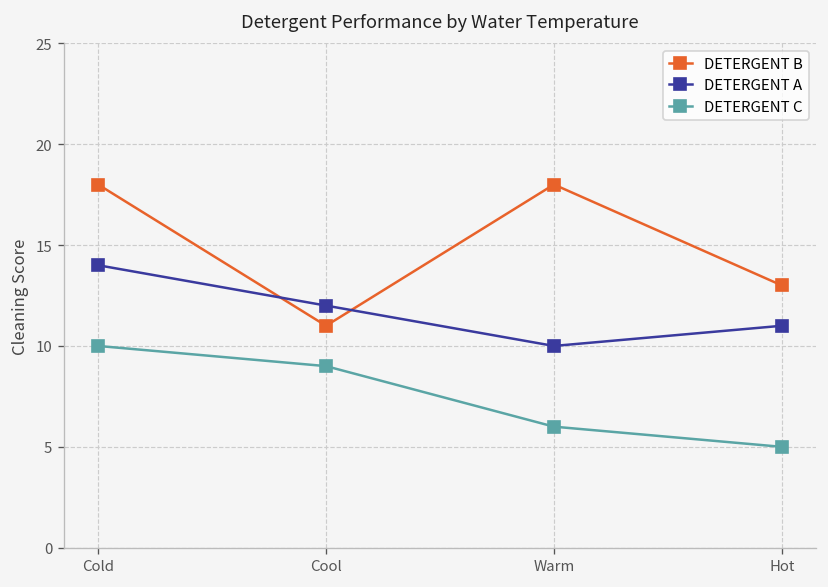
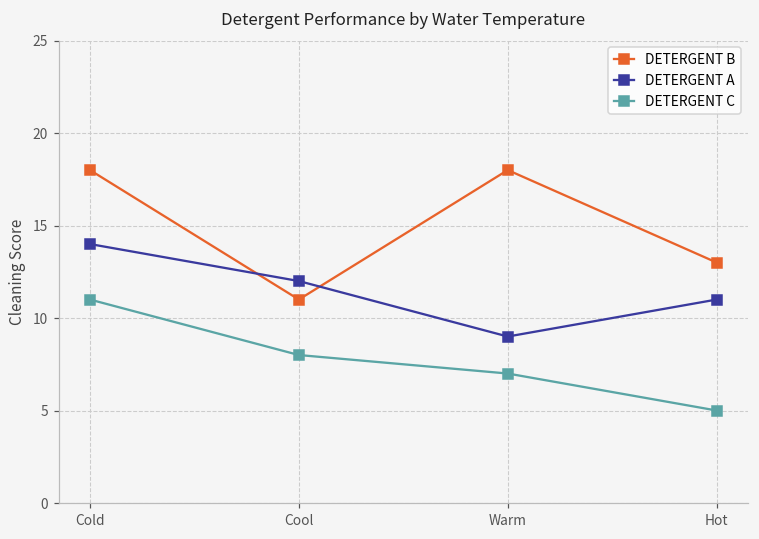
  {
    "DETERGENT B": {
      "Cold": 18,
      "Cool": 11,
      "Warm": 18,
      "Hot": 13
    },
    "DETERGENT A": {
      "Cold": 14,
      "Cool": 12,
-     "Warm": 10,
+     "Warm": 9,
      "Hot": 11
    },
    "DETERGENT C": {
-     "Cold": 10,
-     "Cool": 9,
-     "Warm": 6,
+     "Cold": 11,
+     "Cool": 8,
+     "Warm": 7,
      "Hot": 5
    }
  }
